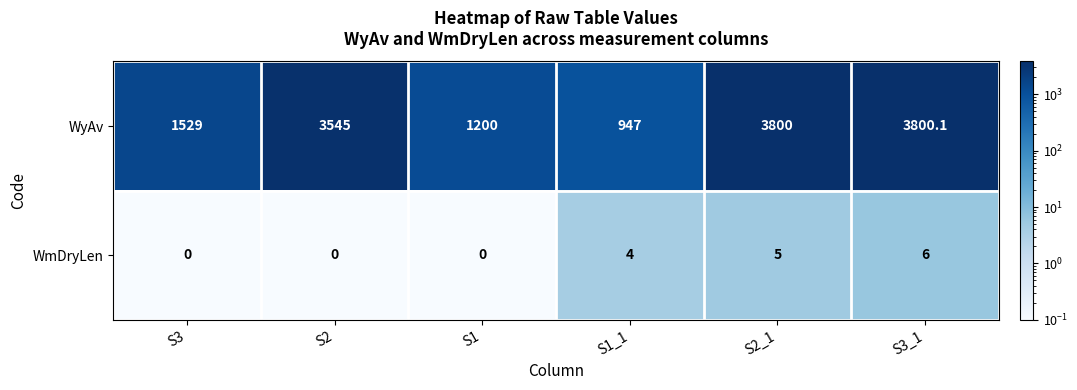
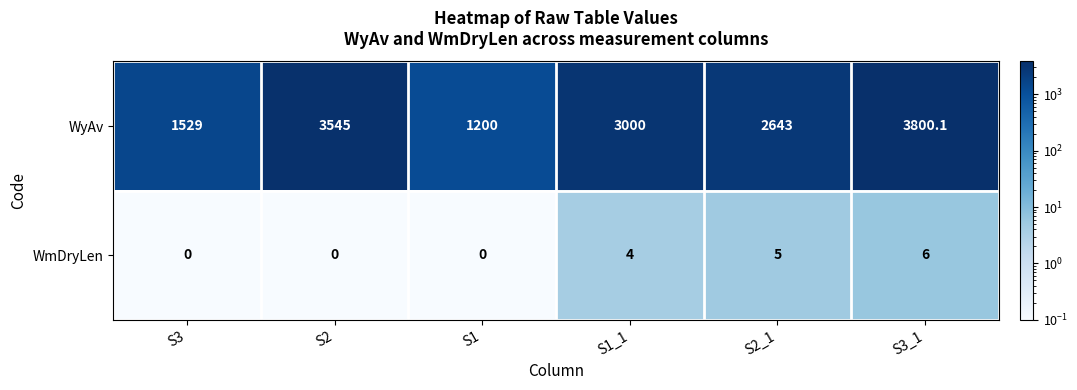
  {
    "WyAv": {
      "S3": 1529,
      "S2": 3545,
      "S1": 1200,
-     "S1_1": 947,
-     "S2_1": 3800,
+     "S1_1": 3000,
+     "S2_1": 2643,
      "S3_1": 3800.1
    },
    "WmDryLen": {
      "S3": 0,
      "S2": 0,
      "S1": 0,
      "S1_1": 4,
      "S2_1": 5,
      "S3_1": 6
    }
  }
